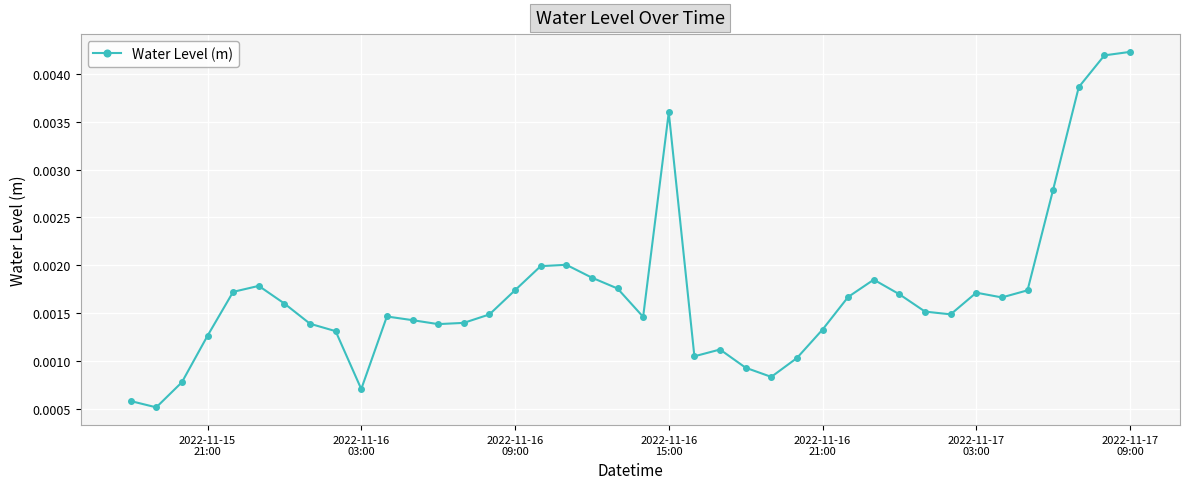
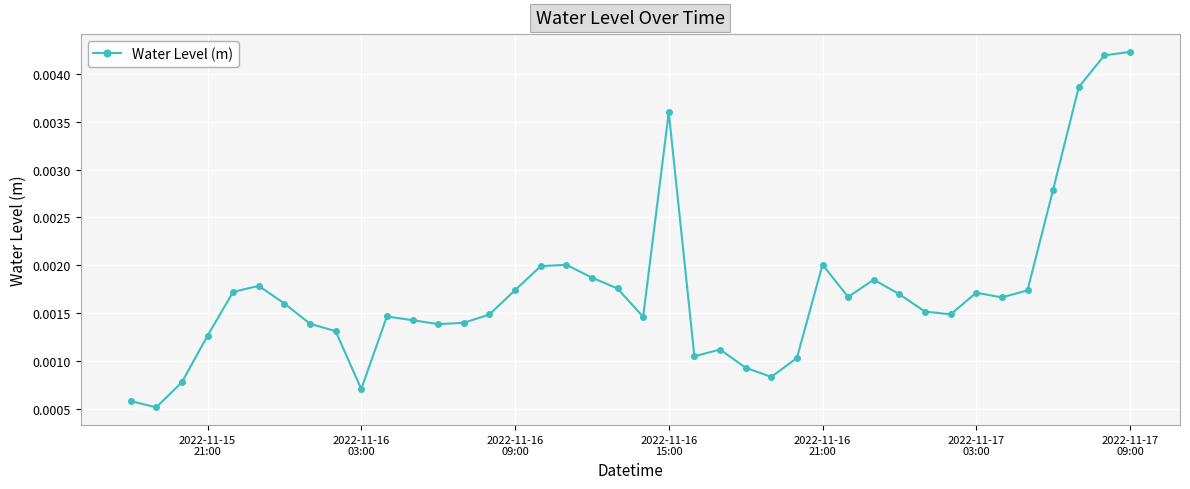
  {
    "2022-11-15 21:00": 0.0013,
    "2022-11-16 03:00": 0.0007,
    "2022-11-16 09:00": 0.0017,
    "2022-11-16 15:00": 0.0036,
-   "2022-11-16 21:00": 0.0013,
+   "2022-11-16 21:00": 0.0020,
    "2022-11-17 03:00": 0.0017,
    "2022-11-17 09:00": 0.0042
  }
